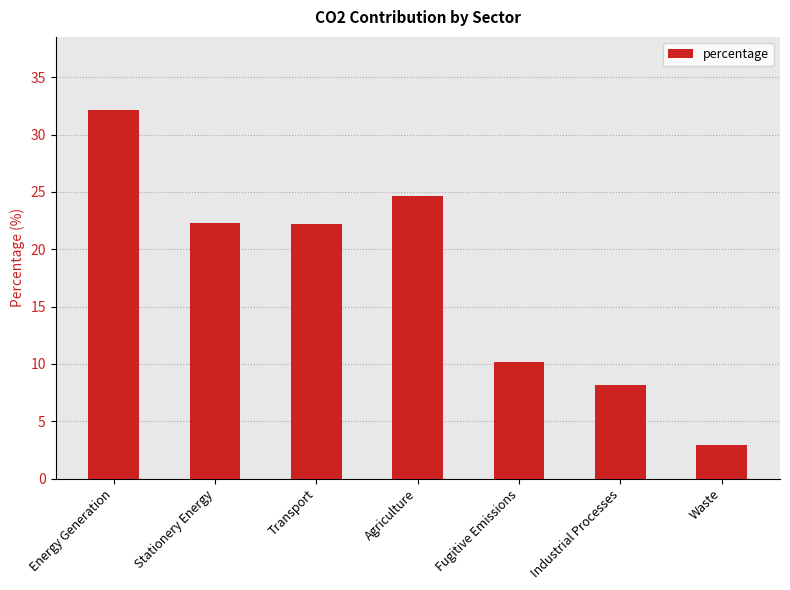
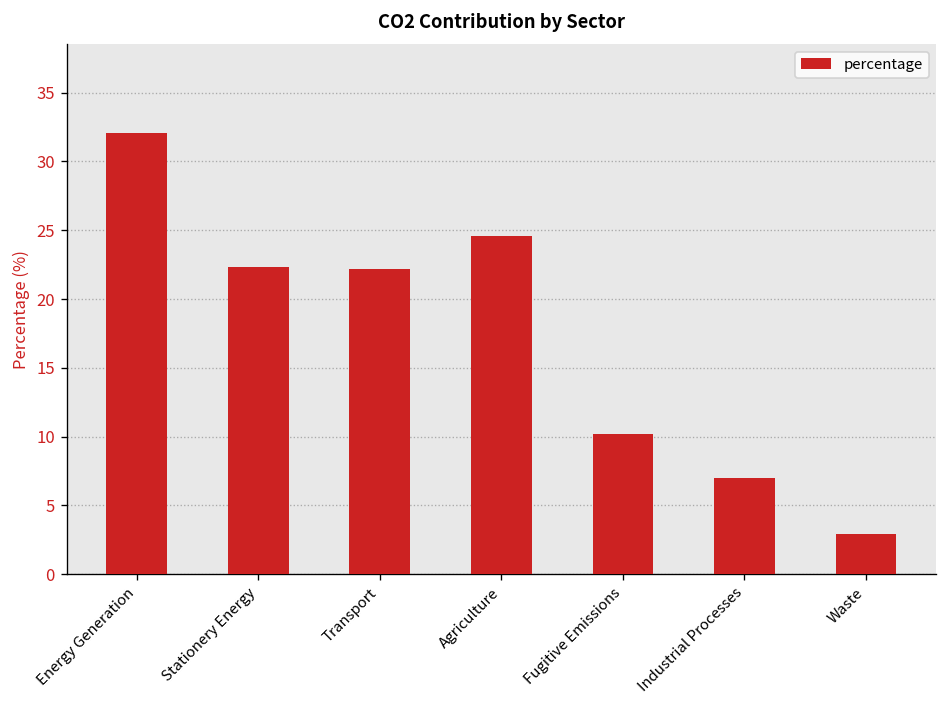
  {
    "Energy Generation": 32.1,
    "Stationery Energy": 22.3,
    "Transport": 22.2,
    "Agriculture": 24.6,
    "Fugitive Emissions": 10.2,
-   "Industrial Processes": 8.2,
+   "Industrial Processes": 7.0,
    "Waste": 2.9
  }
